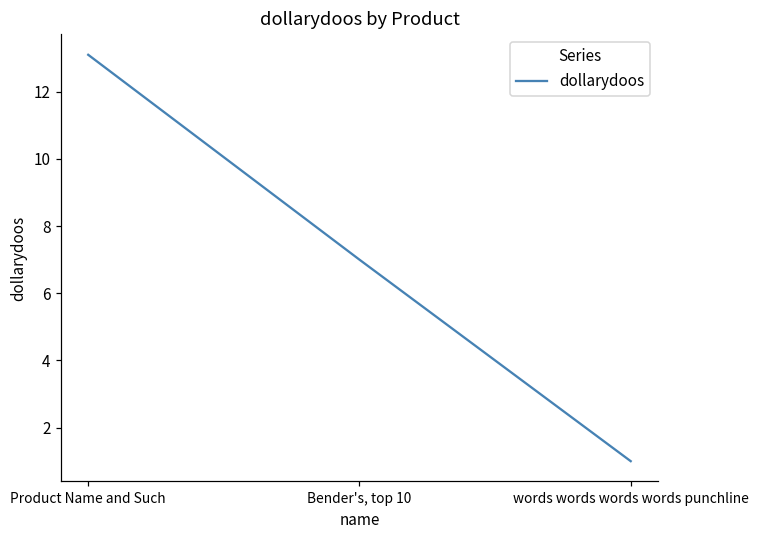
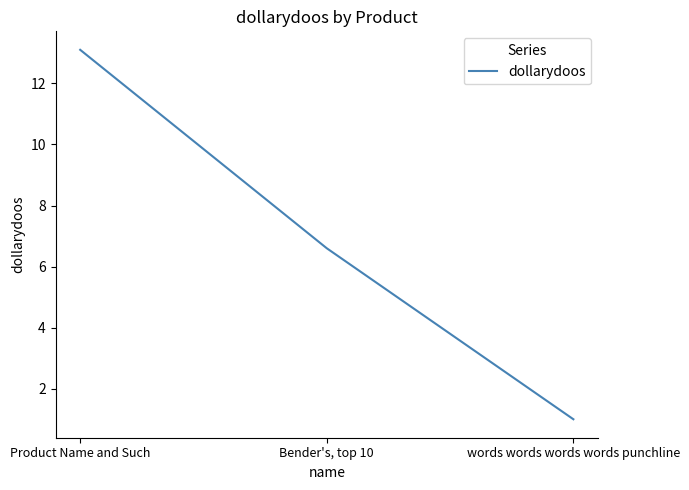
  {
    "Product Name and Such": 13.1,
-   "Bender's, top 10": 7.0,
+   "Bender's, top 10": 6.6,
    "words words words words punchline": 1.0
  }
